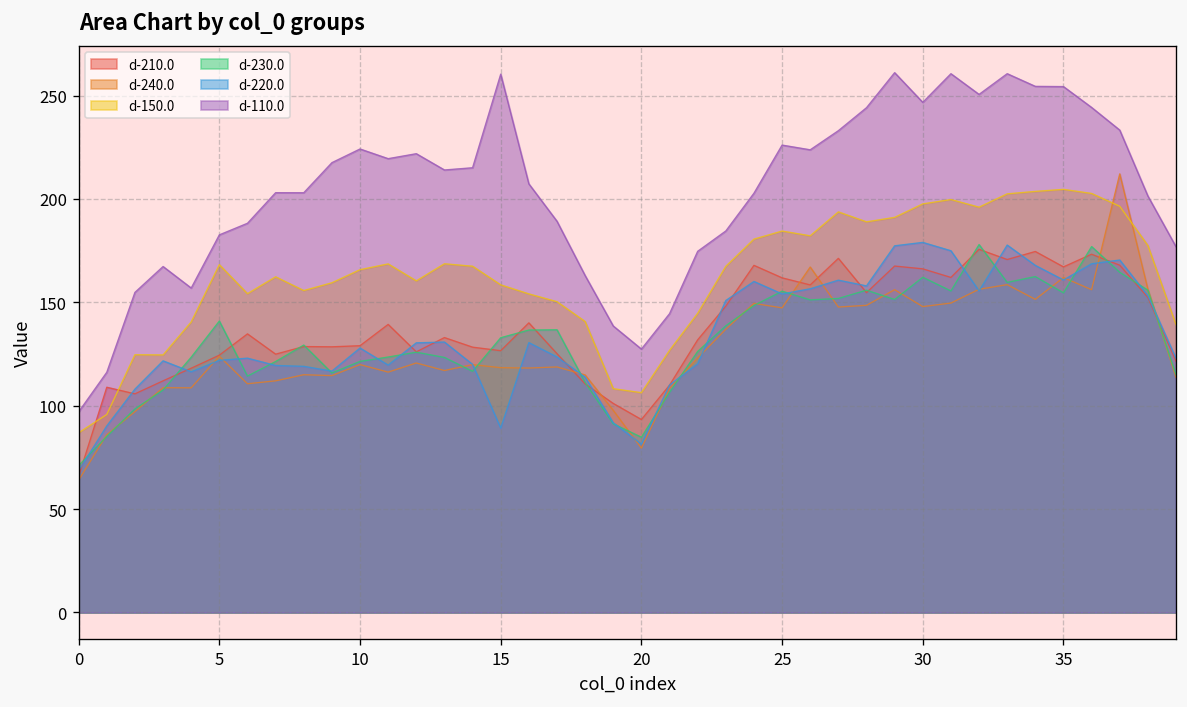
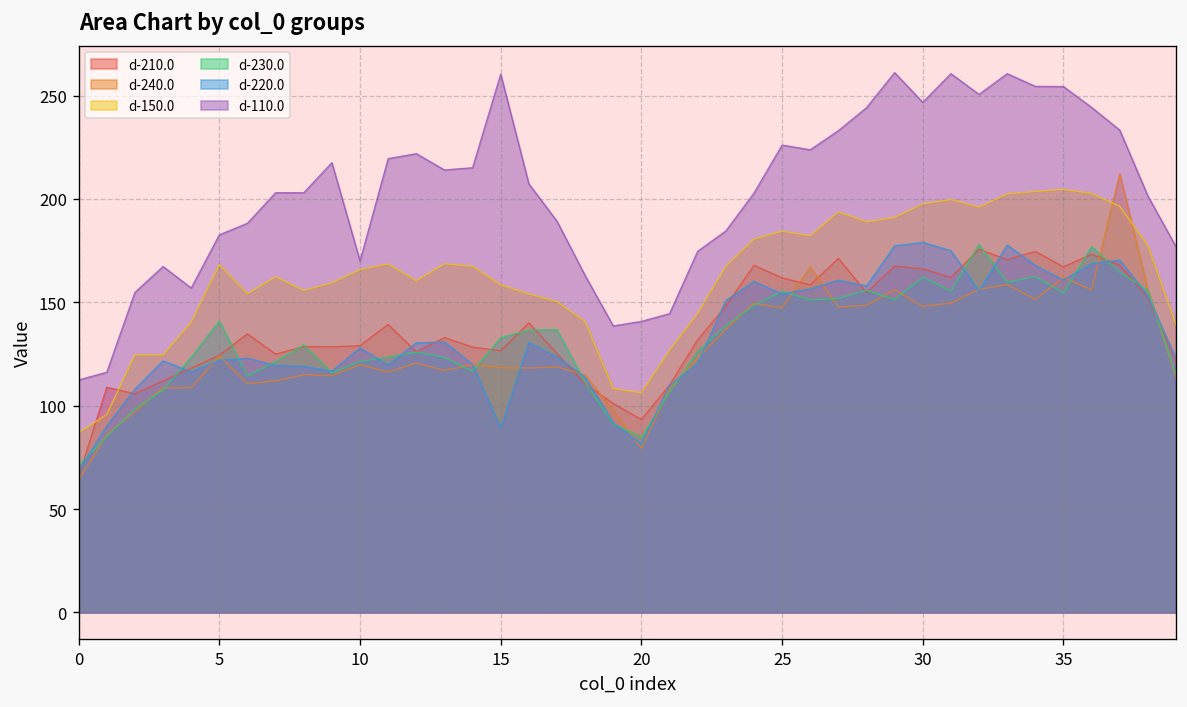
  {
    "d-230.0": {
      "0": 71,
      "5": 141,
      "10": 121,
      "15": 133,
      "20": 85,
      "30": 162,
      "35": 155
    },
    "d-220.0": {
      "0": 69,
      "5": 122,
      "15": 89,
      "20": 81,
      "30": 179
    },
    "d-110.0": {
-     "0": 97,
+     "0": 112,
      "5": 183,
-     "10": 224,
+     "10": 170,
      "15": 260,
-     "20": 127,
+     "20": 141,
      "25": 226,
      "30": 247,
      "35": 254
    }
  }
